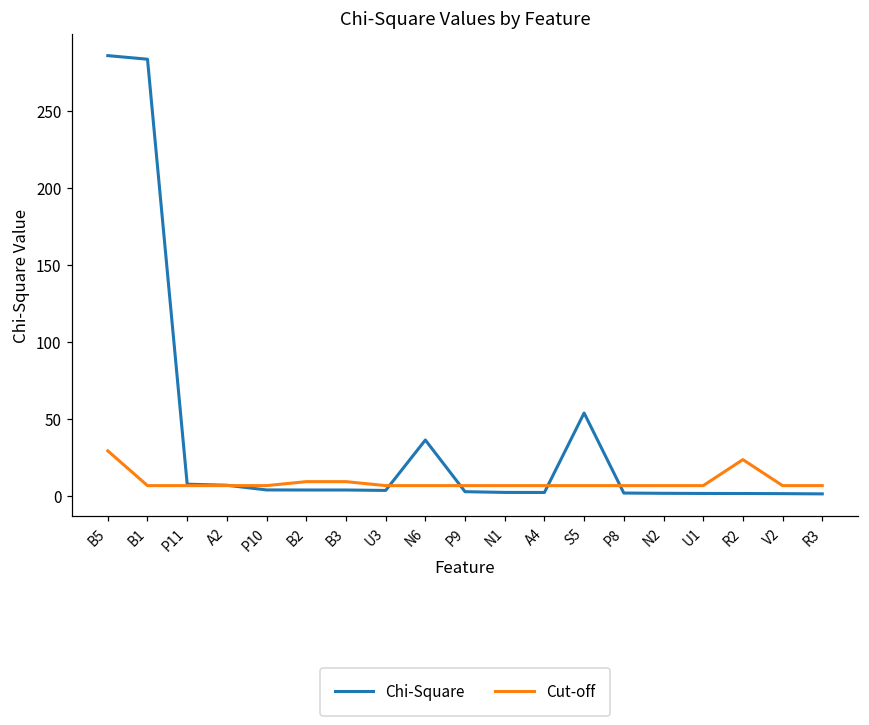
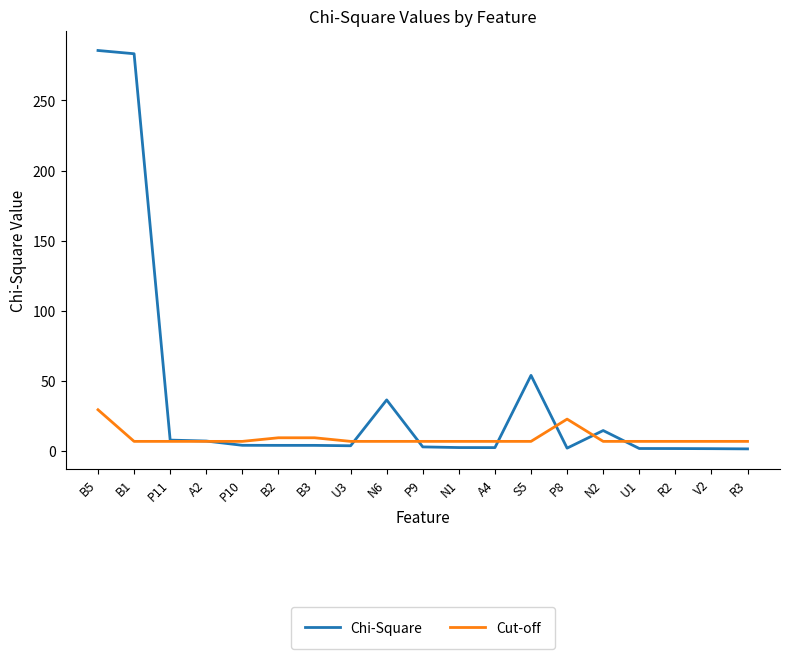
  {
    "Chi-Square": {
      "B5": 286,
      "B1": 283,
      "P10": 4,
      "B2": 4,
      "B3": 4,
      "U3": 4,
      "N6": 36,
      "P9": 3,
      "N1": 2,
      "A4": 2,
      "S5": 54,
      "P8": 2,
-     "N2": 2,
+     "N2": 14,
      "U1": 2,
      "R2": 2,
      "V2": 1,
      "R3": 1
    },
    "Cut-off": {
      "B5": 29,
      "B1": 7,
      "P10": 7,
      "B2": 9,
      "B3": 9,
      "U3": 7,
      "N6": 7,
      "P9": 7,
      "N1": 7,
      "A4": 7,
      "S5": 7,
-     "P8": 7,
+     "P8": 23,
      "N2": 7,
      "U1": 7,
-     "R2": 23,
+     "R2": 7,
      "V2": 7,
      "R3": 7
    }
  }
